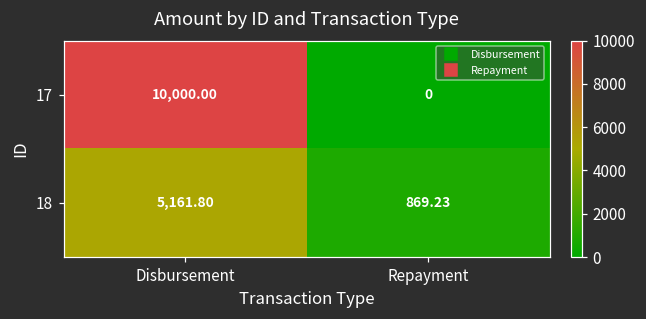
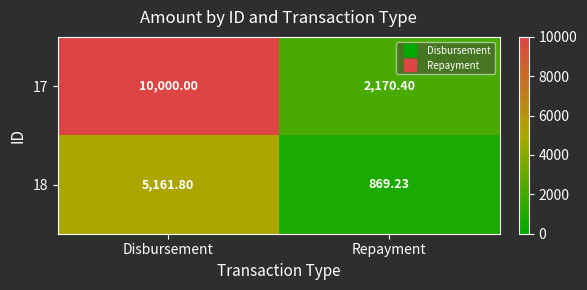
  {
    "17": {
      "Disbursement": "10,000.00",
-     "Repayment": "0"
+     "Repayment": "2,170.40"
    },
    "18": {
      "Disbursement": "5,161.80",
      "Repayment": "869.23"
    }
  }
